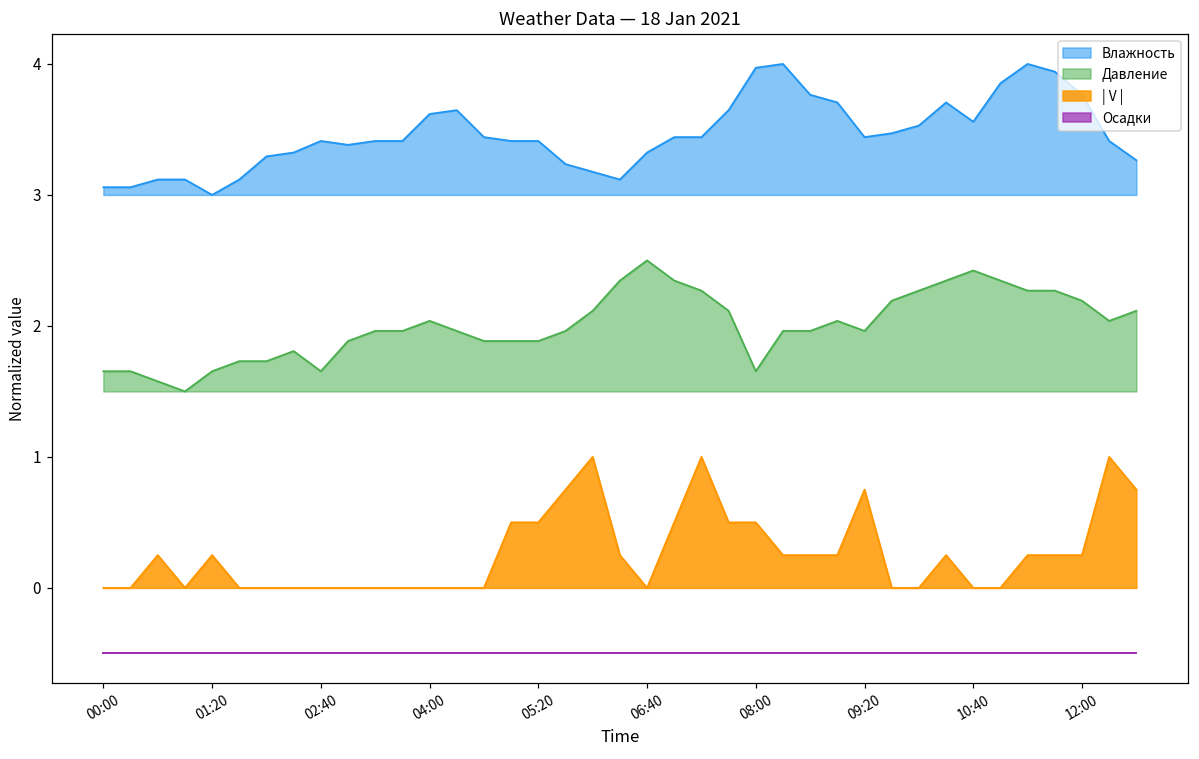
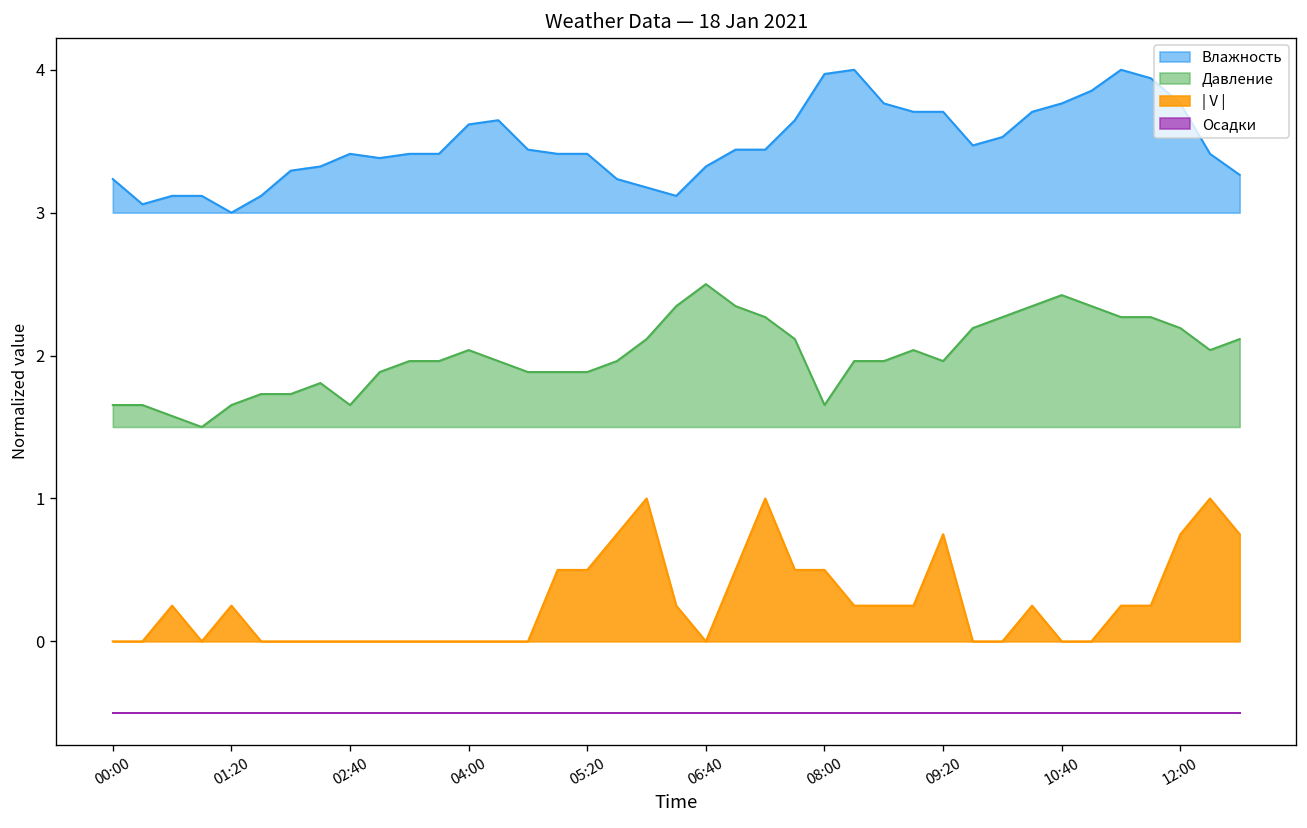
  {
    "Влажность": {
-     "00:00": 3.06,
+     "00:00": 3.24,
      "02:40": 3.41,
      "04:00": 3.62,
      "05:20": 3.41,
      "06:40": 3.32,
      "08:00": 3.97,
-     "09:20": 3.44,
-     "10:40": 3.56
+     "09:20": 3.71,
+     "10:40": 3.76
    },
    "Давление": {
      "00:00": 1.65,
      "01:20": 1.65,
      "02:40": 1.65,
      "04:00": 2.04,
      "05:20": 1.88,
      "06:40": 2.50,
      "08:00": 1.65,
      "09:20": 1.96,
      "10:40": 2.42,
      "12:00": 2.19
    },
    "| V |": {
      "00:00": 0.00,
      "01:20": 0.25,
      "02:40": 0.00,
      "04:00": 0.00,
      "05:20": 0.50,
      "06:40": 0.00,
      "08:00": 0.50,
      "09:20": 0.75,
      "10:40": 0.00,
-     "12:00": 0.25
+     "12:00": 0.75
    }
  }
